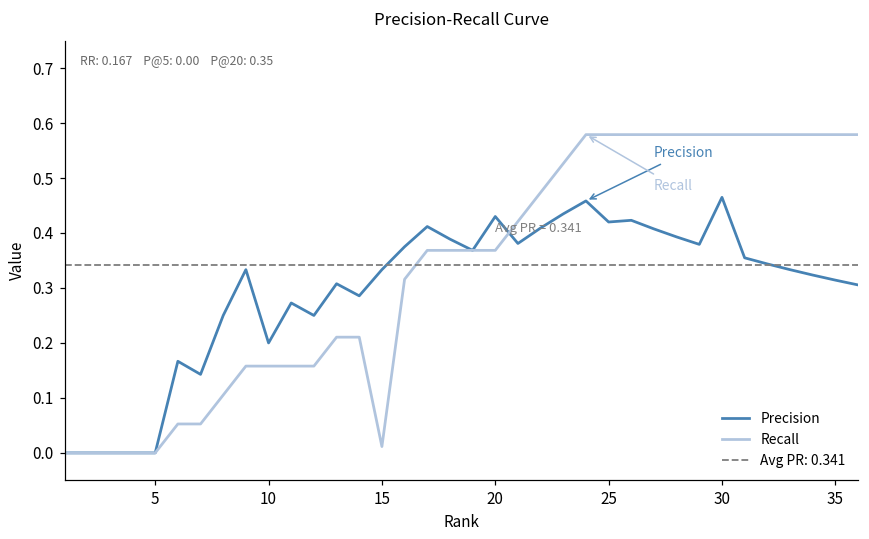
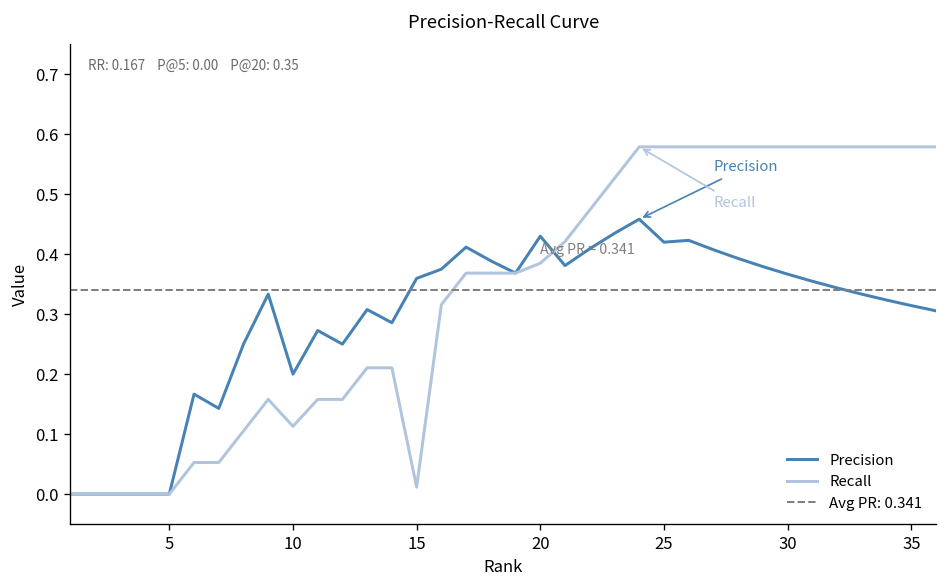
  {
    "Precision": {
      "10": 0.20,
-     "15": 0.33,
+     "15": 0.36,
      "20": 0.43,
      "25": 0.42,
-     "30": 0.46,
+     "30": 0.37,
      "35": 0.31
    },
    "Recall": {
-     "10": 0.16,
+     "10": 0.11,
      "15": 0.01,
-     "20": 0.37,
+     "20": 0.38,
      "25": 0.58,
      "30": 0.58,
      "35": 0.58
    }
  }
